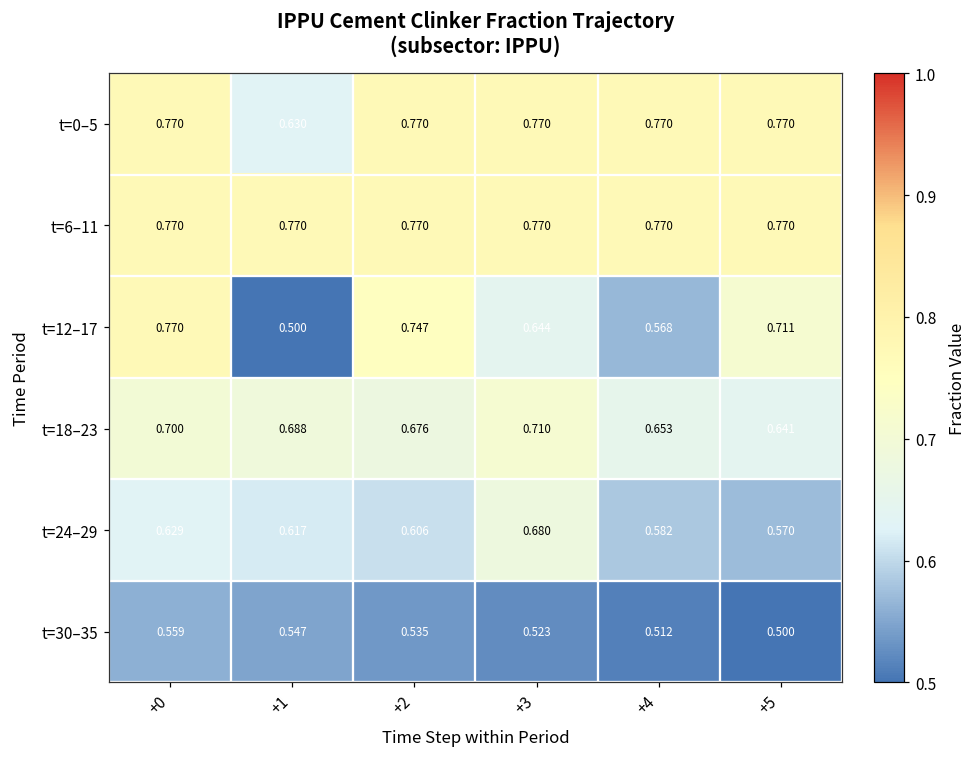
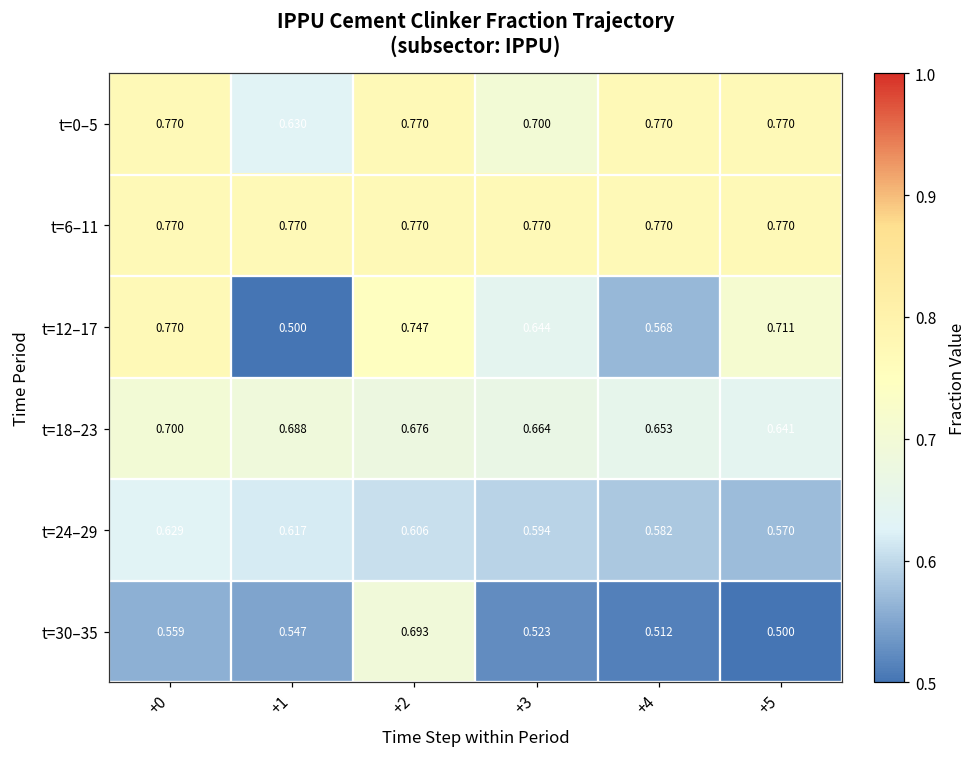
  {
    "t=0–5": {
      "+0": 0.770,
      "+2": 0.770,
-     "+3": 0.770,
+     "+3": 0.700,
      "+4": 0.770,
      "+5": 0.770
    },
    "t=6–11": {
      "+0": 0.770,
      "+1": 0.770,
      "+2": 0.770,
      "+3": 0.770,
      "+4": 0.770,
      "+5": 0.770
    },
    "t=12–17": {
      "+0": 0.770,
      "+1": 0.500,
      "+2": 0.747,
      "+4": 0.568,
      "+5": 0.711
    },
    "t=18–23": {
      "+0": 0.700,
      "+1": 0.688,
      "+2": 0.676,
-     "+3": 0.710,
+     "+3": 0.664,
      "+4": 0.653
    },
    "t=24–29": {
      "+2": 0.606,
-     "+3": 0.680,
+     "+3": 0.594,
      "+4": 0.582,
      "+5": 0.570
    },
    "t=30–35": {
      "+0": 0.559,
      "+1": 0.547,
-     "+2": 0.535,
+     "+2": 0.693,
      "+3": 0.523,
      "+4": 0.512,
      "+5": 0.500
    }
  }
